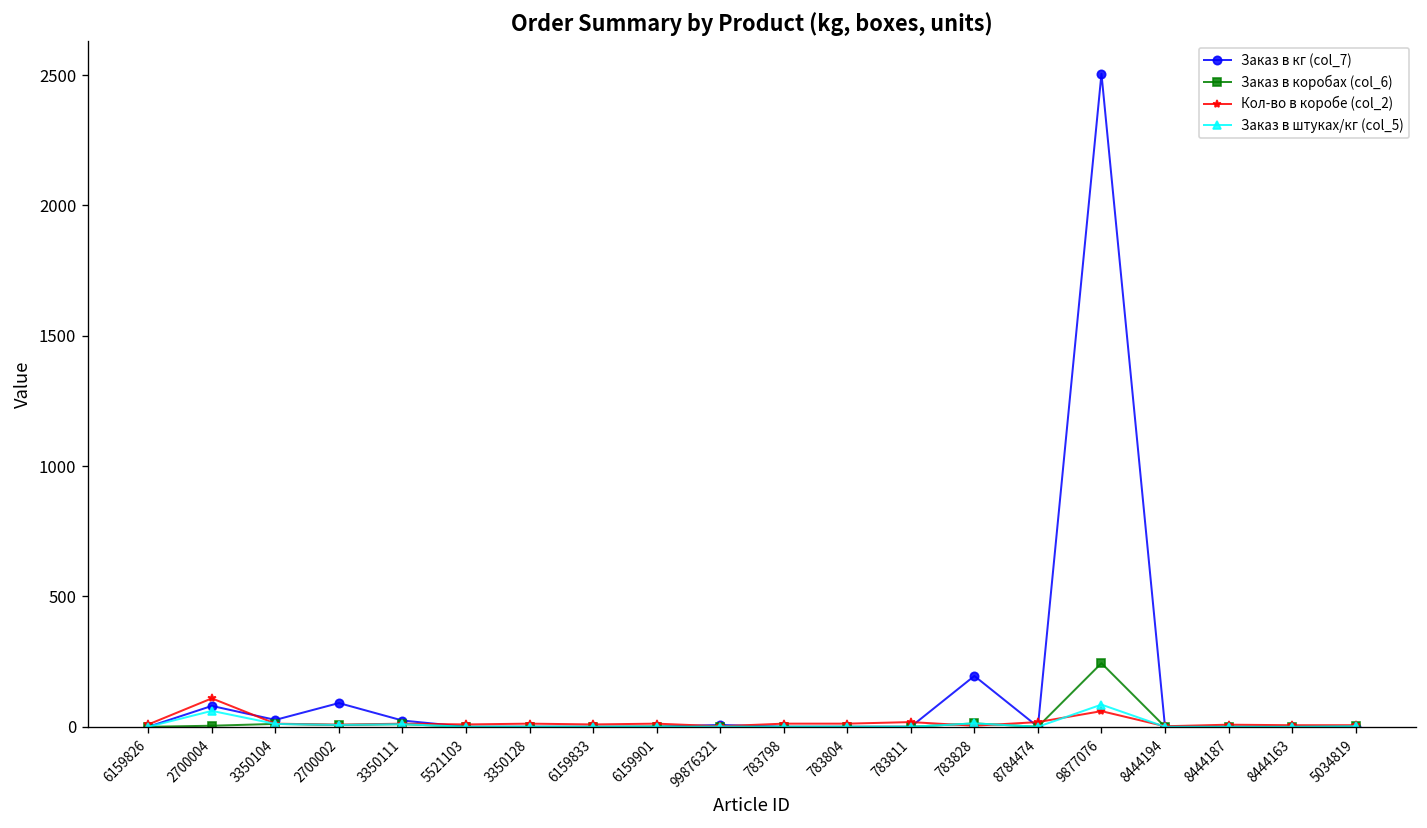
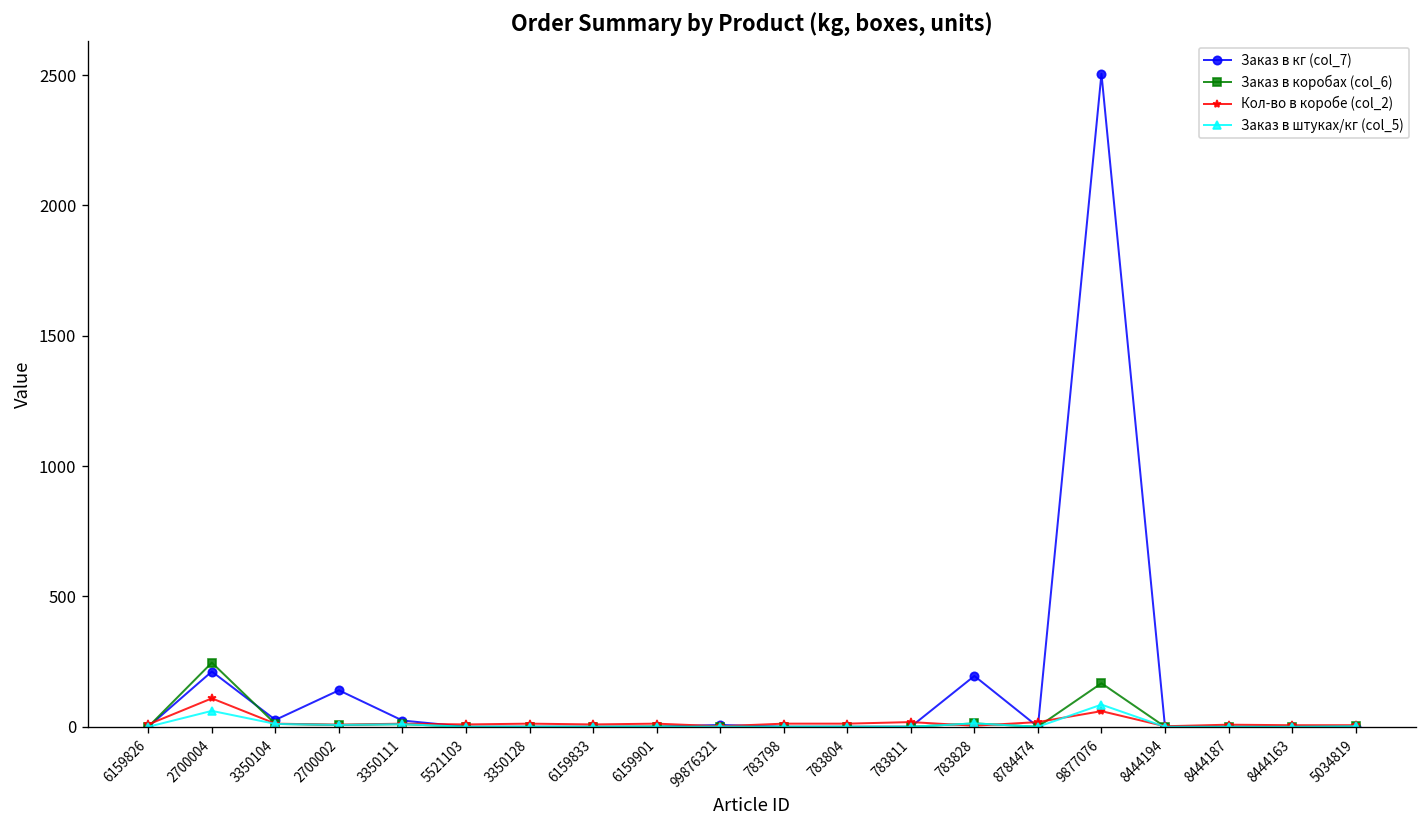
  {
    "Заказ в кг (col_7)": {
-     "2700004": 80,
+     "2700004": 210,
      "3350104": 30,
-     "2700002": 90,
+     "2700002": 140,
      "3350111": 20,
      "783828": 200,
      "9877076": 2510
    },
    "Заказ в коробах (col_6)": {
-     "2700004": 0,
-     "9877076": 240
+     "2700004": 250,
+     "9877076": 170
    },
    "Кол-во в коробе (col_2)": {
      "2700004": 110,
      "3350128": 10,
      "783798": 10,
      "783804": 10,
      "783811": 20,
      "8784474": 20,
      "9877076": 60
    },
    "Заказ в штуках/кг (col_5)": {
      "2700004": 60,
      "9877076": 90
    }
  }
